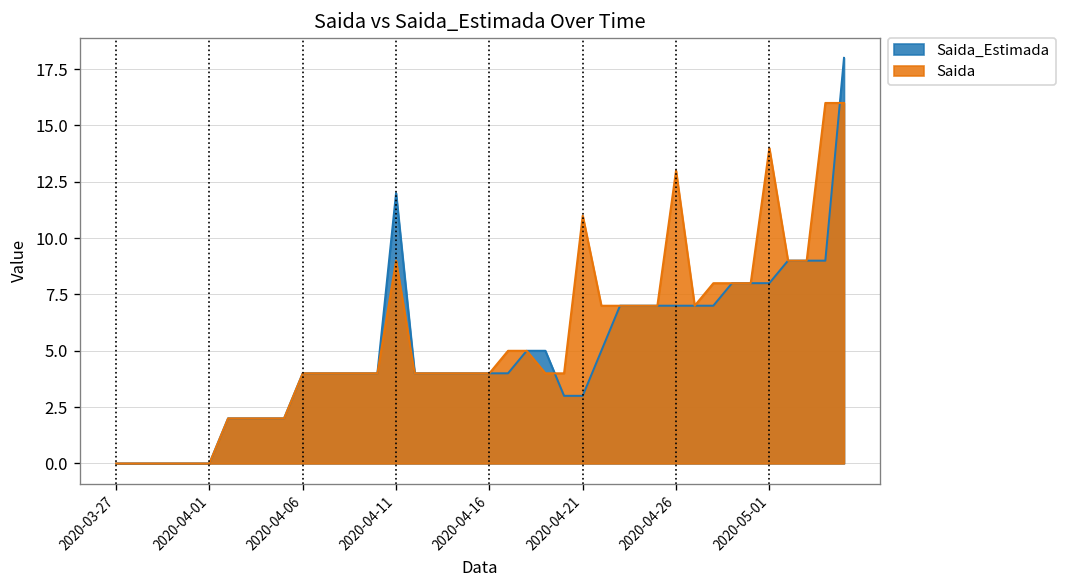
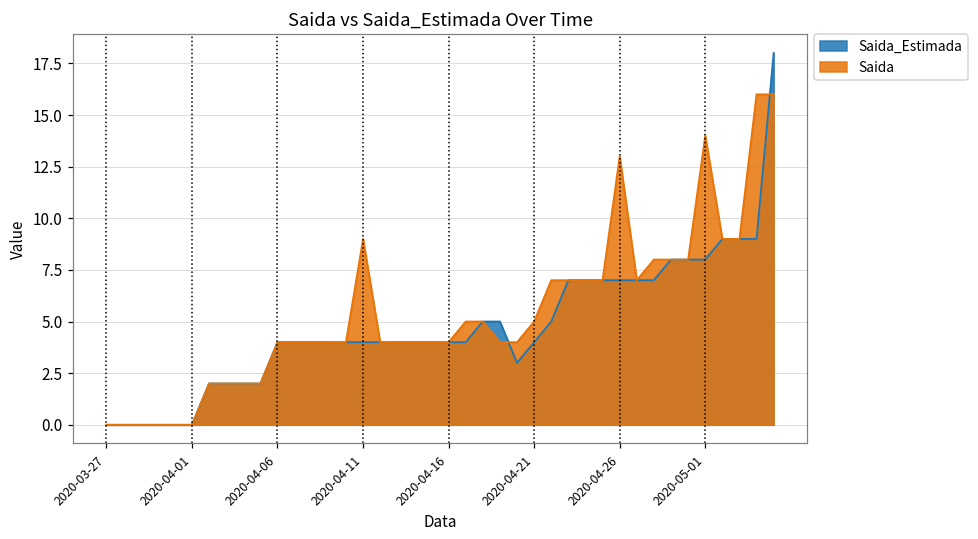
  {
    "Saida_Estimada": {
-     "2020-04-11": 12,
-     "2020-04-21": 3,
+     "2020-04-11": 4,
+     "2020-04-21": 4,
      "2020-04-26": 7,
      "2020-05-01": 8
    },
    "Saida": {
      "2020-04-11": 9,
-     "2020-04-21": 11,
+     "2020-04-21": 5,
      "2020-04-26": 13,
      "2020-05-01": 14
    }
  }
